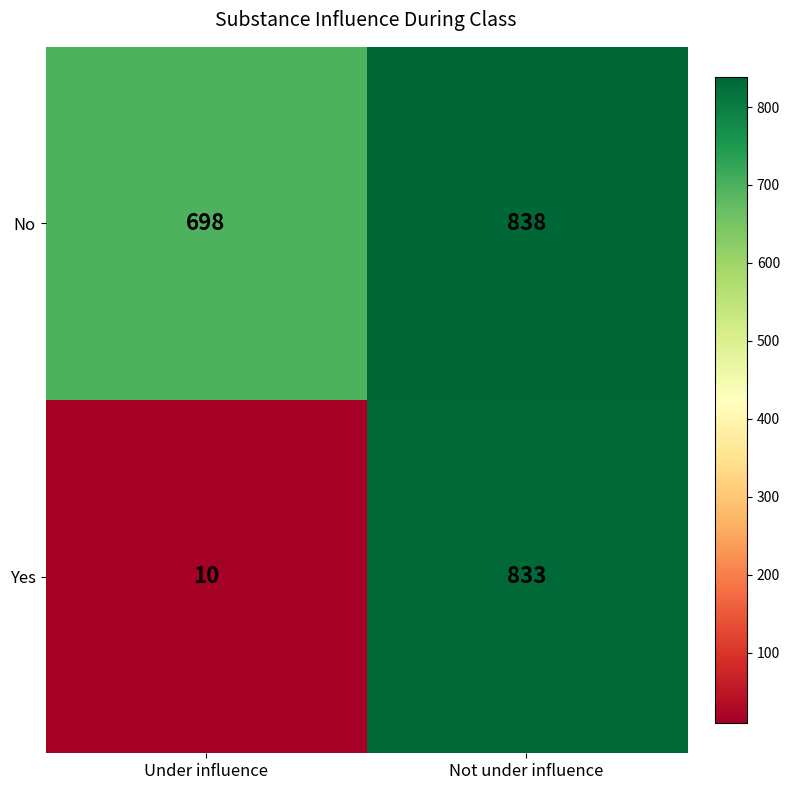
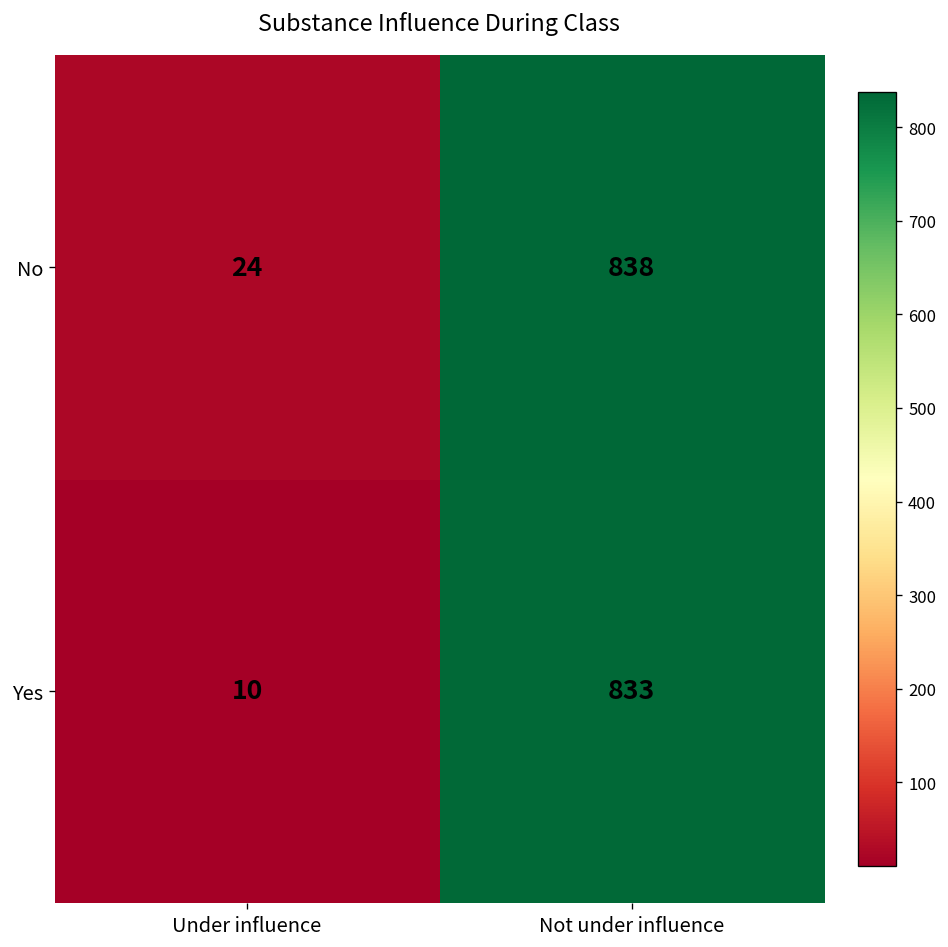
  {
    "No": {
-     "Under influence": 698,
+     "Under influence": 24,
      "Not under influence": 838
    },
    "Yes": {
      "Under influence": 10,
      "Not under influence": 833
    }
  }
